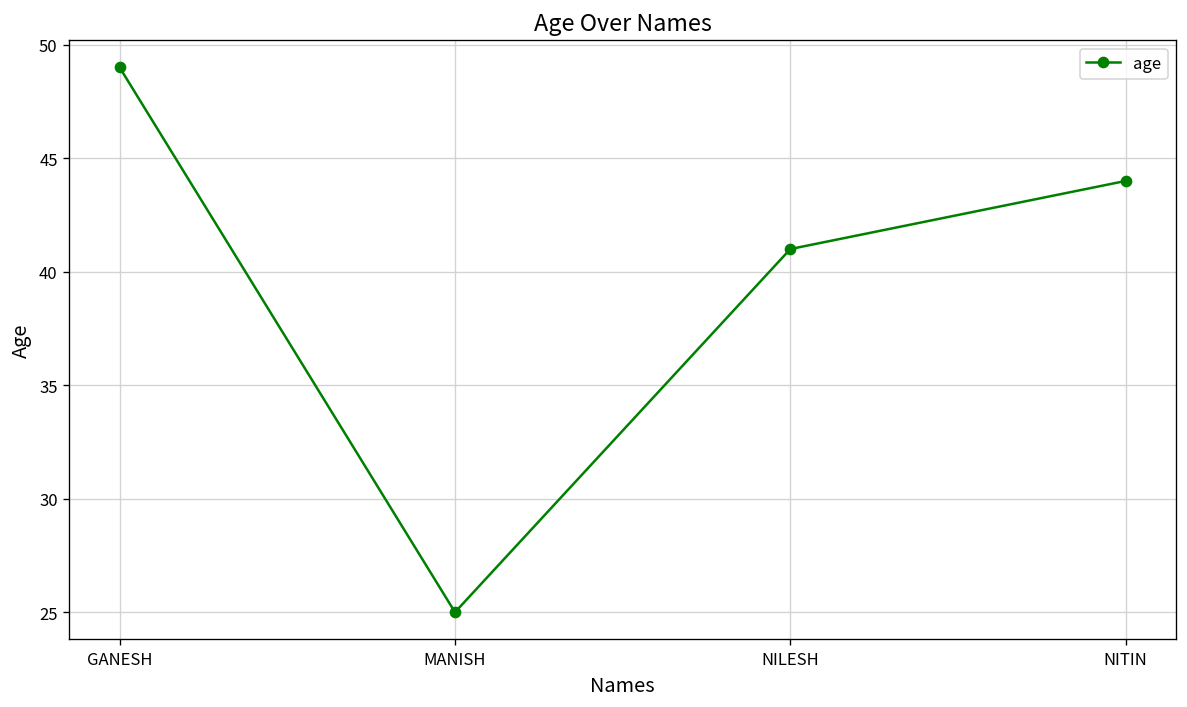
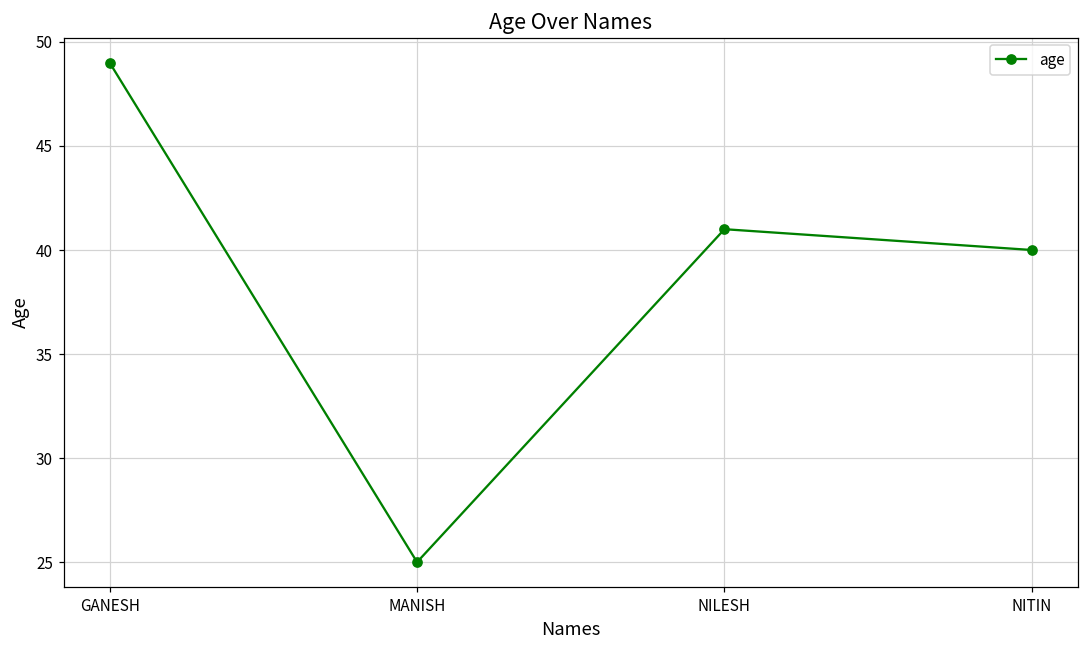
  {
    "GANESH": 49,
    "MANISH": 25,
    "NILESH": 41,
-   "NITIN": 44
+   "NITIN": 40
  }
